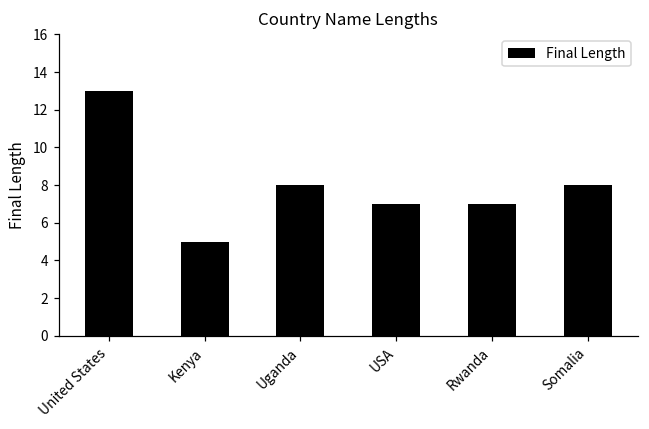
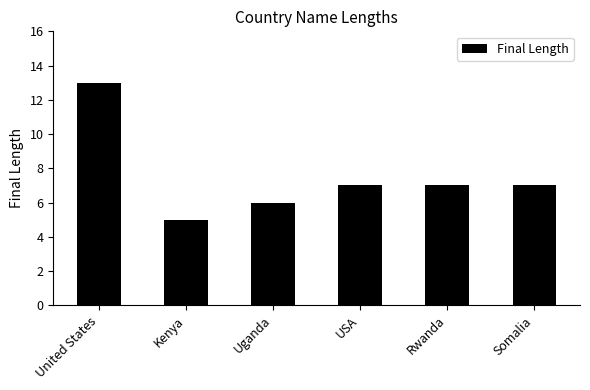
  {
    "United States": 13,
    "Kenya": 5,
-   "Uganda": 8,
+   "Uganda": 6,
    "USA": 7,
    "Rwanda": 7,
-   "Somalia": 8
+   "Somalia": 7
  }
